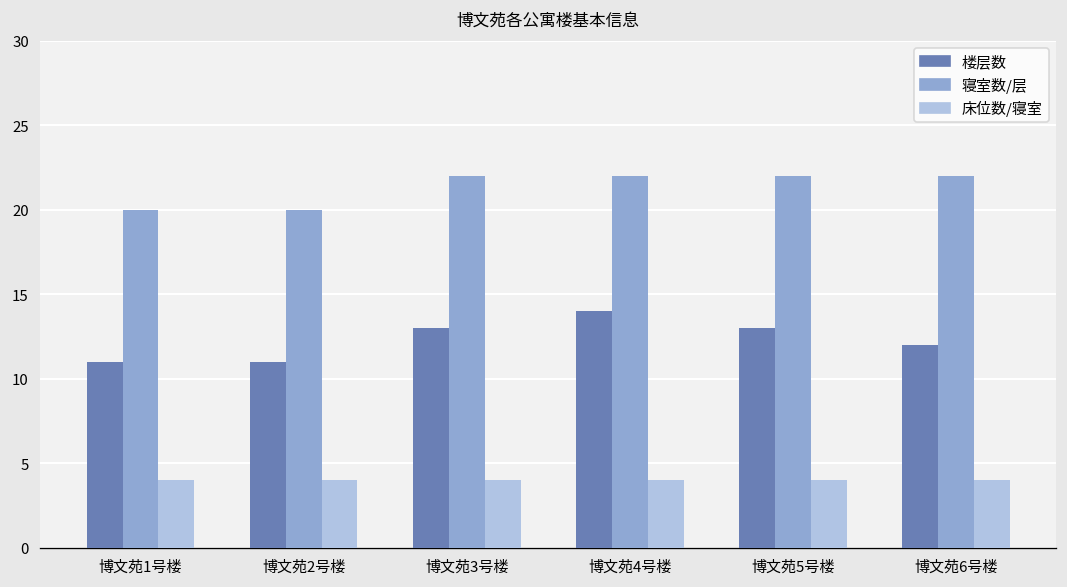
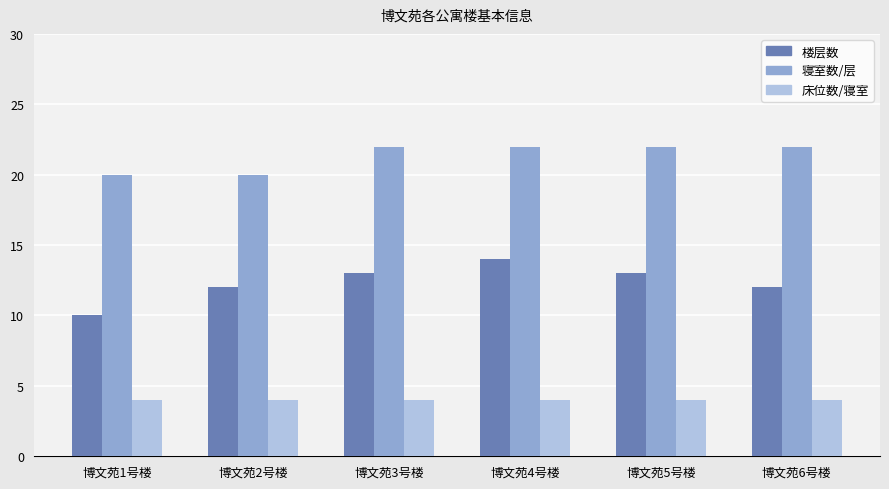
  {
    "楼层数": {
-     "博文苑1号楼": 11,
-     "博文苑2号楼": 11,
+     "博文苑1号楼": 10,
+     "博文苑2号楼": 12,
      "博文苑3号楼": 13,
      "博文苑4号楼": 14,
      "博文苑5号楼": 13,
      "博文苑6号楼": 12
    }
  }
